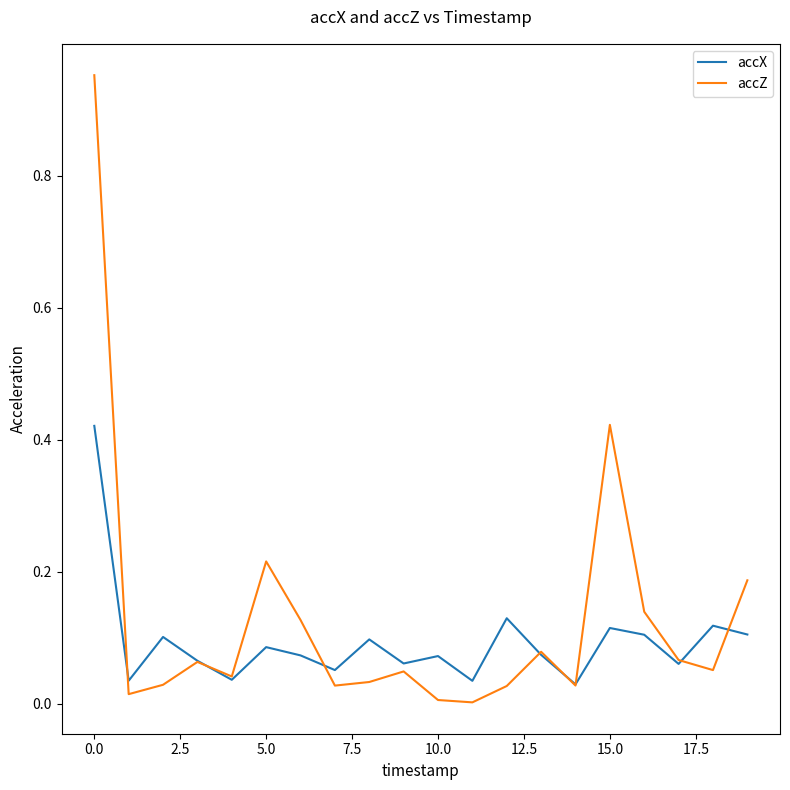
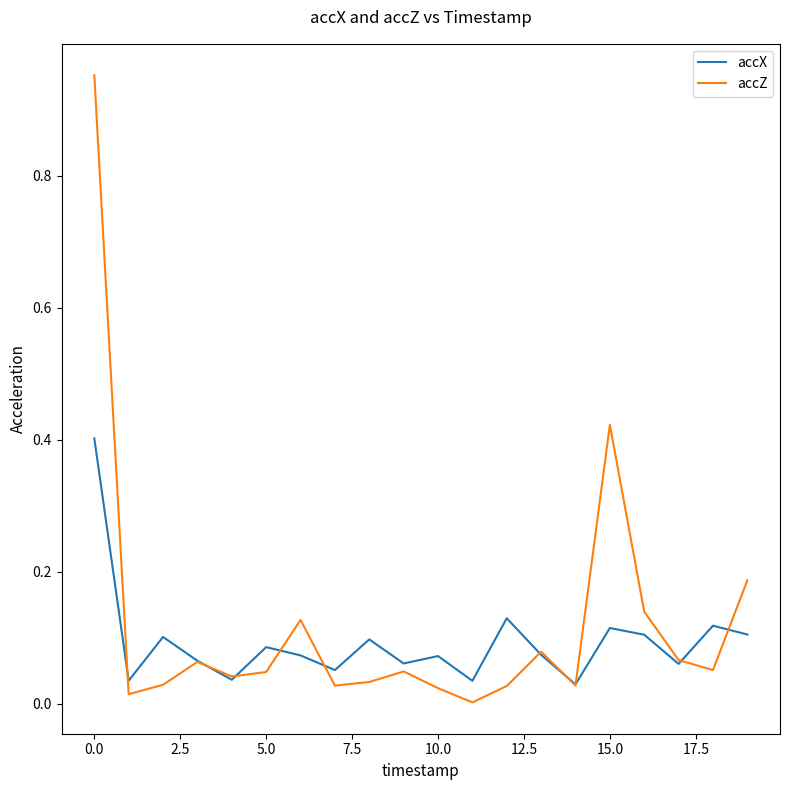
  {
    "accX": {
-     "0.0": 0.42,
+     "0.0": 0.40,
      "5.0": 0.09,
      "10.0": 0.07,
      "15.0": 0.12
    },
    "accZ": {
      "0.0": 0.95,
-     "5.0": 0.22,
-     "10.0": 0.01,
+     "5.0": 0.05,
+     "10.0": 0.02,
      "15.0": 0.42
    }
  }
